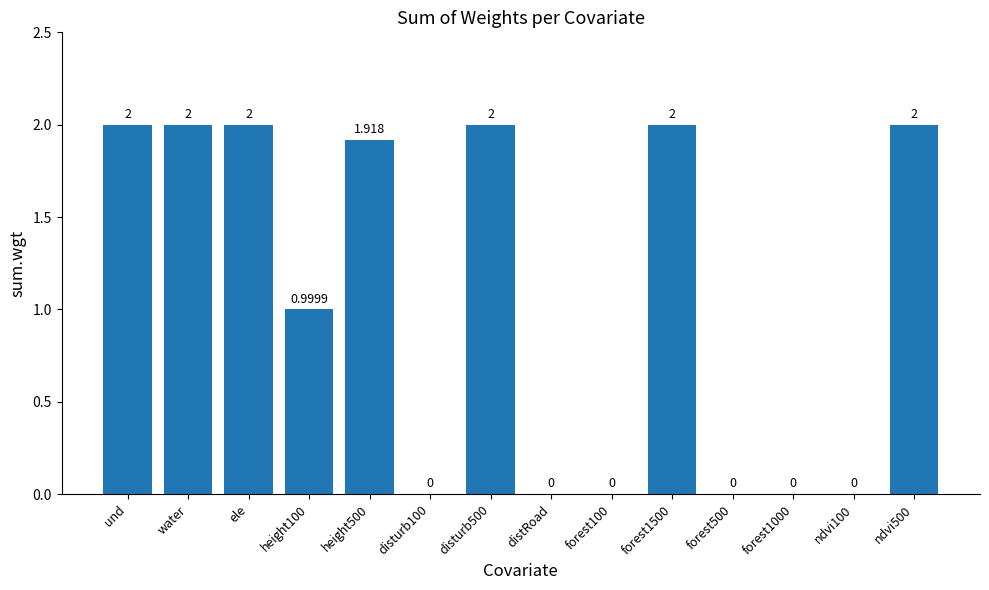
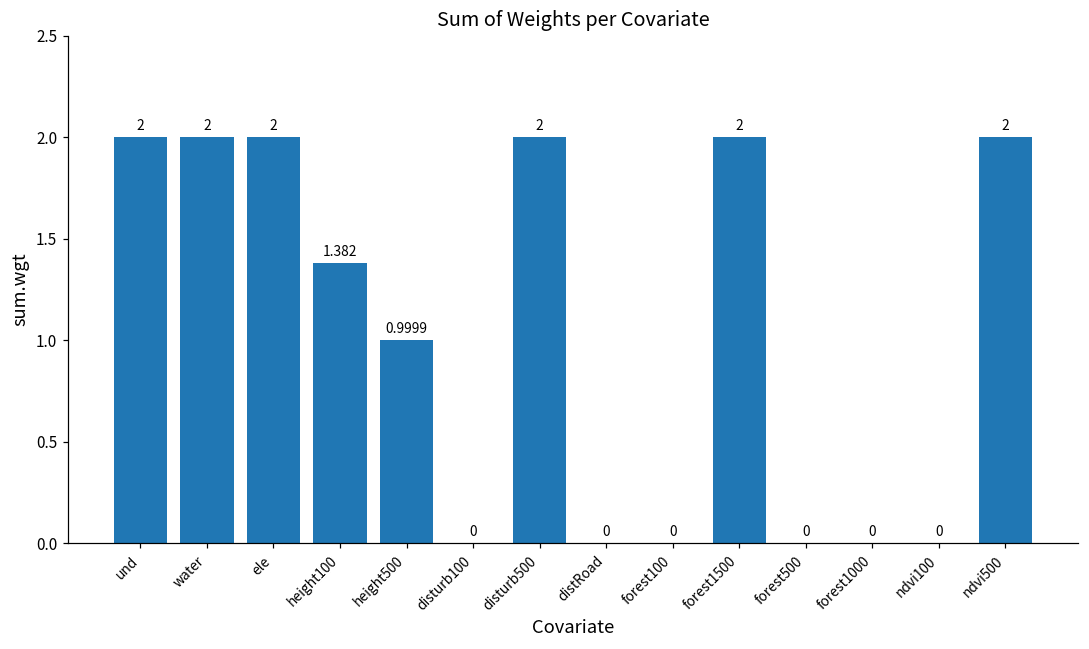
  {
    "und": 2,
    "water": 2,
    "ele": 2,
-   "height100": 0.9999,
-   "height500": 1.918,
+   "height100": 1.382,
+   "height500": 0.9999,
    "disturb100": 0,
    "disturb500": 2,
    "distRoad": 0,
    "forest100": 0,
    "forest1500": 2,
    "forest500": 0,
    "forest1000": 0,
    "ndvi100": 0,
    "ndvi500": 2
  }
